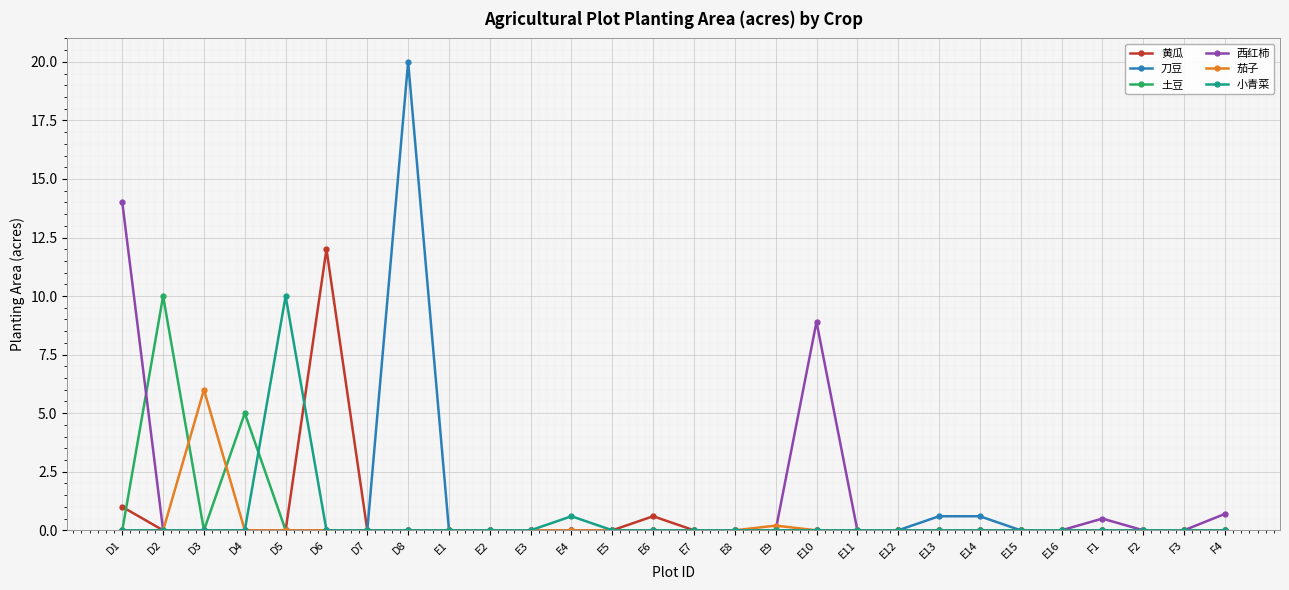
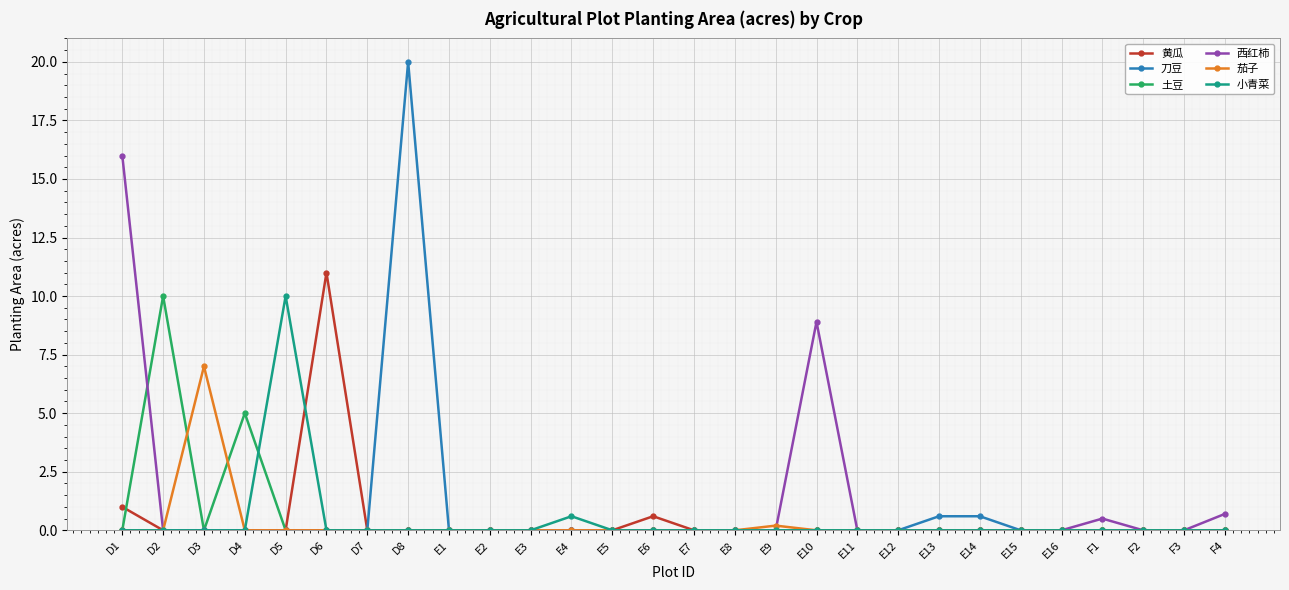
  {
    "黄瓜": {
      "D1": 1,
-     "D6": 12,
+     "D6": 11,
      "E6": 0.6
    },
    "刀豆": {
      "D8": 20,
      "E13": 0.6,
      "E14": 0.6
    },
    "西红柿": {
-     "D1": 14,
+     "D1": 16,
      "E10": 9,
      "F1": 0.5,
      "F4": 0.7
    },
    "茄子": {
-     "D3": 6,
+     "D3": 7,
      "E9": 0.2
    }
  }
